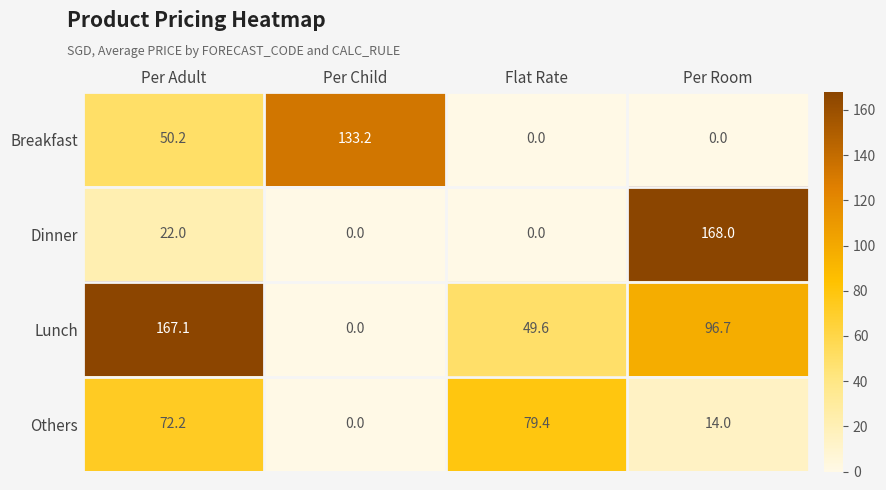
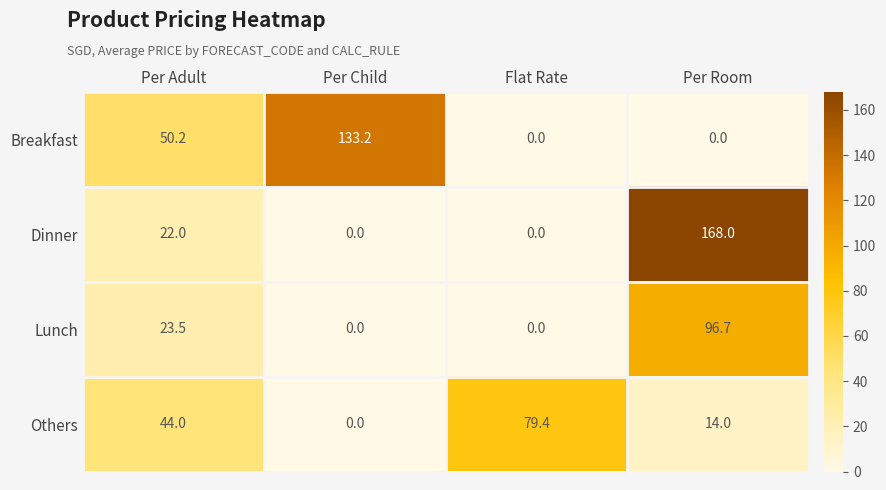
  {
    "Breakfast": {
      "Per Adult": 50.2,
      "Per Child": 133.2,
      "Flat Rate": 0.0,
      "Per Room": 0.0
    },
    "Dinner": {
      "Per Adult": 22.0,
      "Per Child": 0.0,
      "Flat Rate": 0.0,
      "Per Room": 168.0
    },
    "Lunch": {
-     "Per Adult": 167.1,
+     "Per Adult": 23.5,
      "Per Child": 0.0,
-     "Flat Rate": 49.6,
+     "Flat Rate": 0.0,
      "Per Room": 96.7
    },
    "Others": {
-     "Per Adult": 72.2,
+     "Per Adult": 44.0,
      "Per Child": 0.0,
      "Flat Rate": 79.4,
      "Per Room": 14.0
    }
  }
